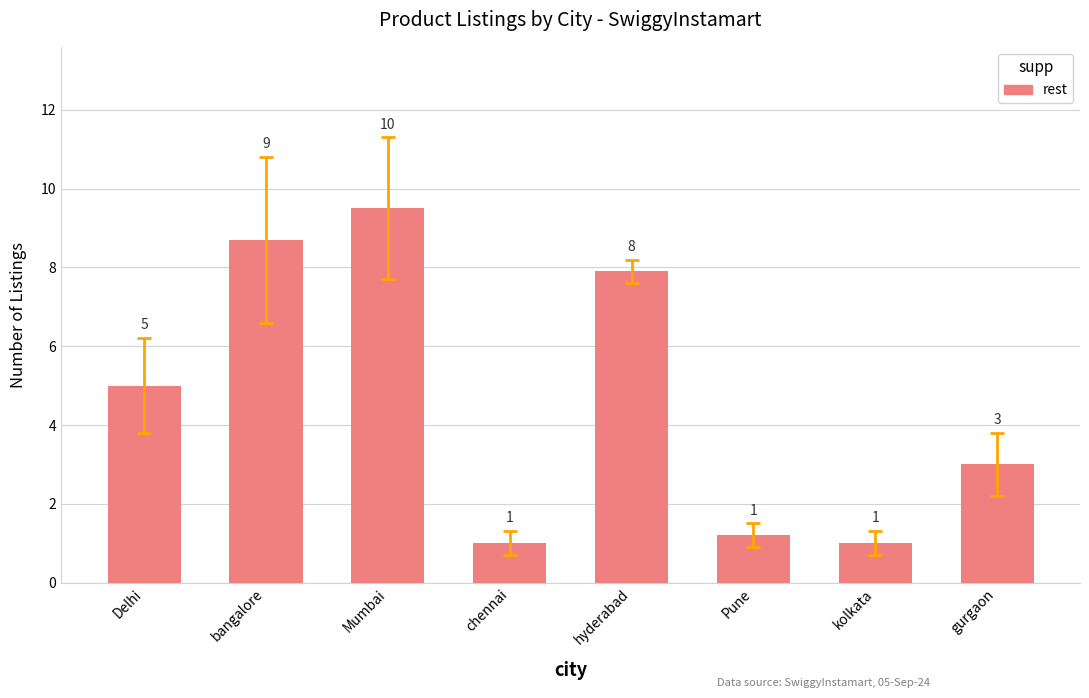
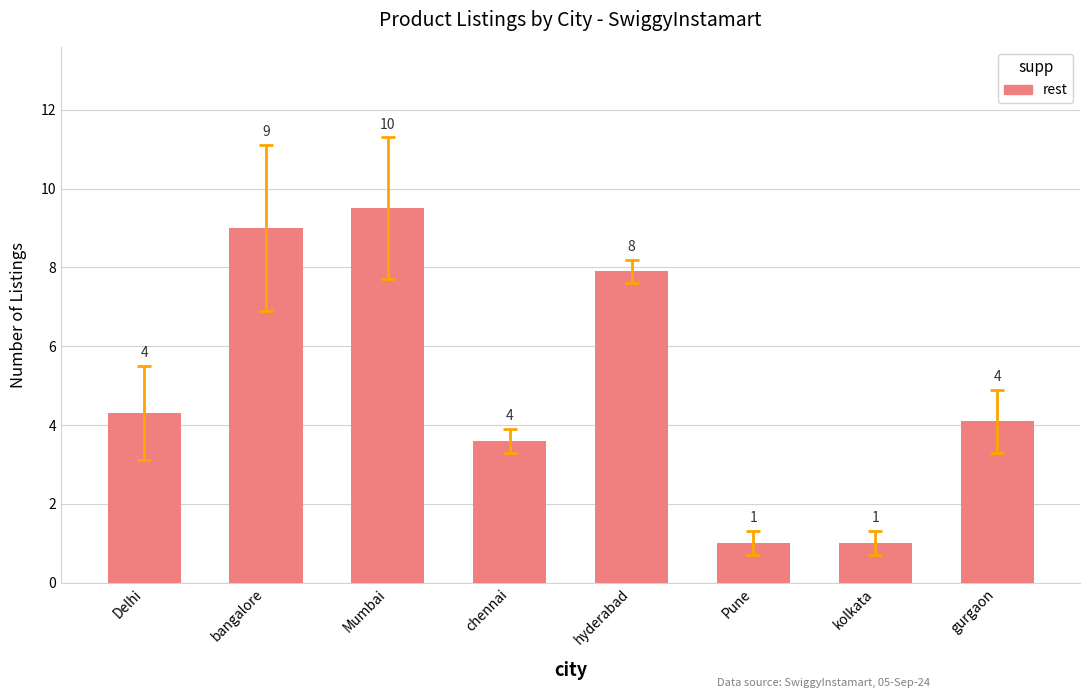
  {
    "rest": {
-     "Delhi": 5,
-     "bangalore": 8.7,
-     "chennai": 1,
-     "Pune": 1.2,
-     "gurgaon": 3
+     "Delhi": 4,
+     "bangalore": 9.0,
+     "chennai": 4,
+     "Pune": 1.0,
+     "gurgaon": 4
    }
  }
